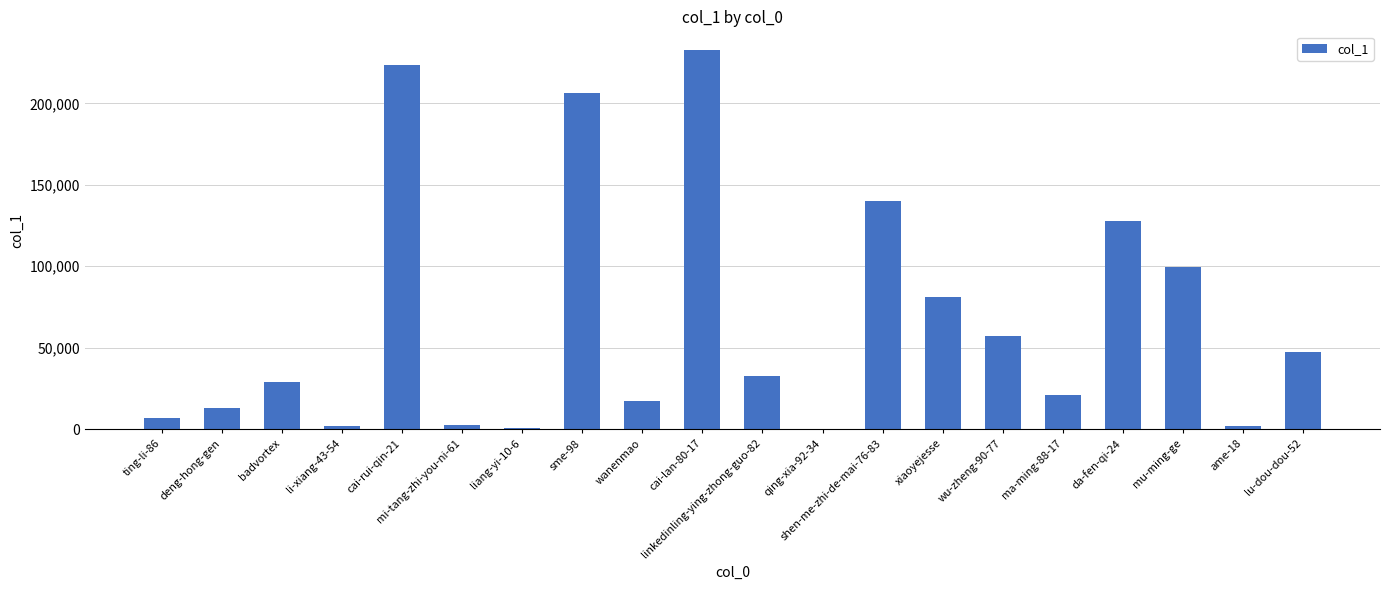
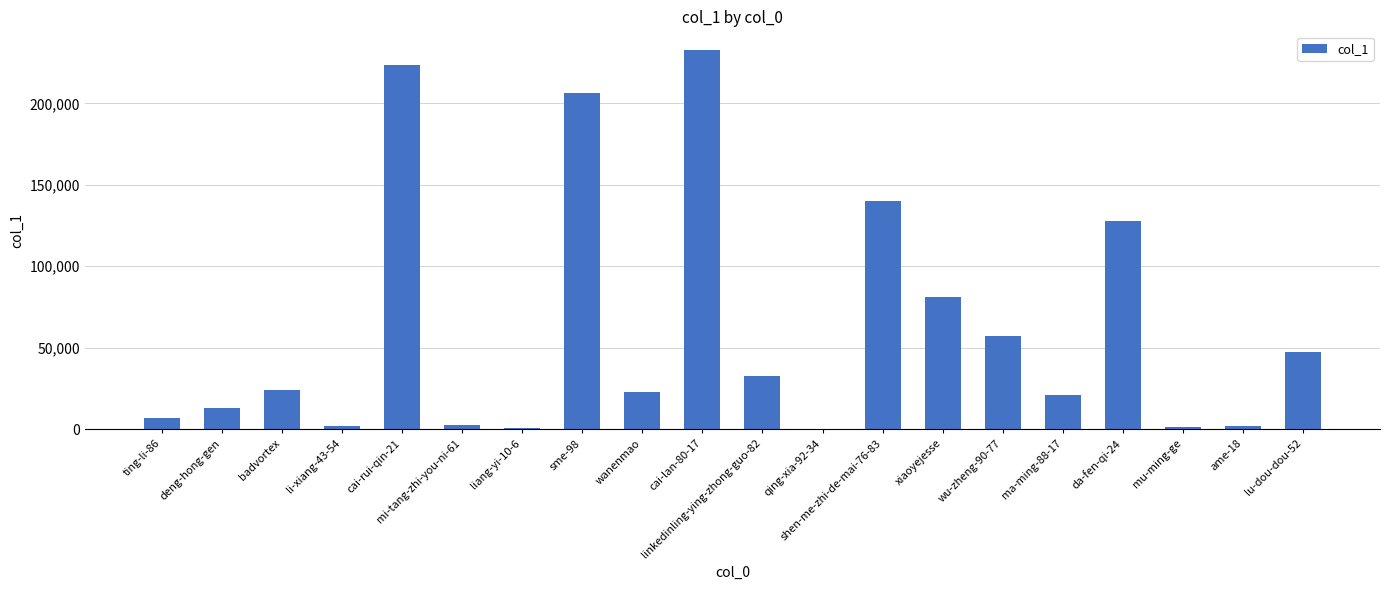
  {
    "ting-li-86": "7,000",
    "deng-hong-gen": "13,000",
-   "badvortex": "29,000",
+   "badvortex": "24,000",
    "li-xiang-43-54": "2,000",
    "cai-rui-qin-21": "224,000",
    "mi-tang-zhi-you-ni-61": "3,000",
    "sme-98": "206,000",
-   "wanenmao": "17,000",
+   "wanenmao": "23,000",
    "cai-lan-80-17": "233,000",
    "linkedinling-ying-zhong-guo-82": "32,000",
    "shen-me-zhi-de-mai-76-83": "140,000",
    "xiaoyejesse": "81,000",
    "wu-zheng-90-77": "57,000",
    "ma-ming-88-17": "21,000",
    "da-fen-qi-24": "128,000",
-   "mu-ming-ge": "100,000",
+   "mu-ming-ge": "1,000",
    "ame-18": "2,000",
    "lu-dou-dou-52": "47,000"
  }
